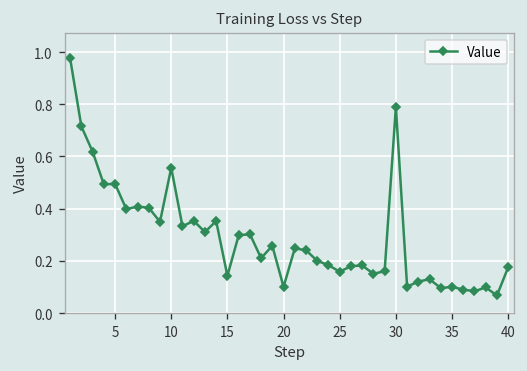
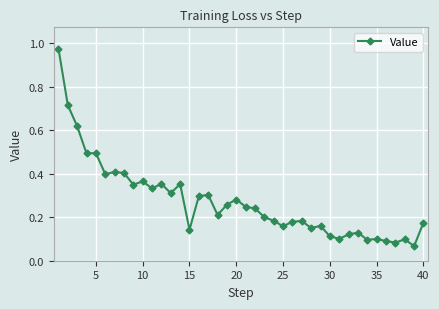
  {
    "5": 0.49,
-   "10": 0.56,
+   "10": 0.36,
    "15": 0.14,
-   "20": 0.10,
+   "20": 0.28,
    "25": 0.16,
-   "30": 0.79,
+   "30": 0.11,
    "35": 0.10,
    "40": 0.18
  }
